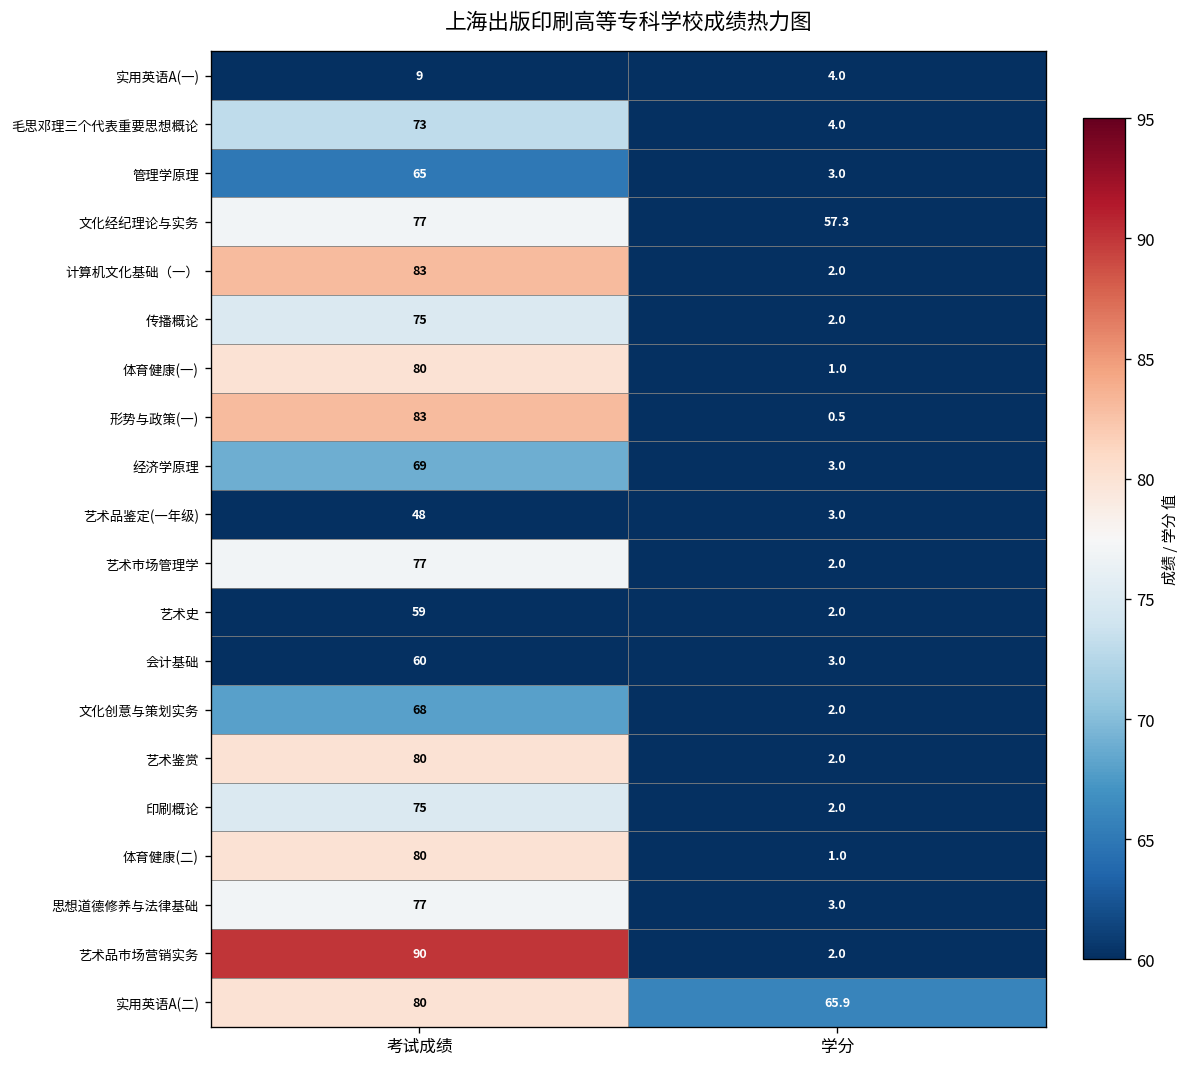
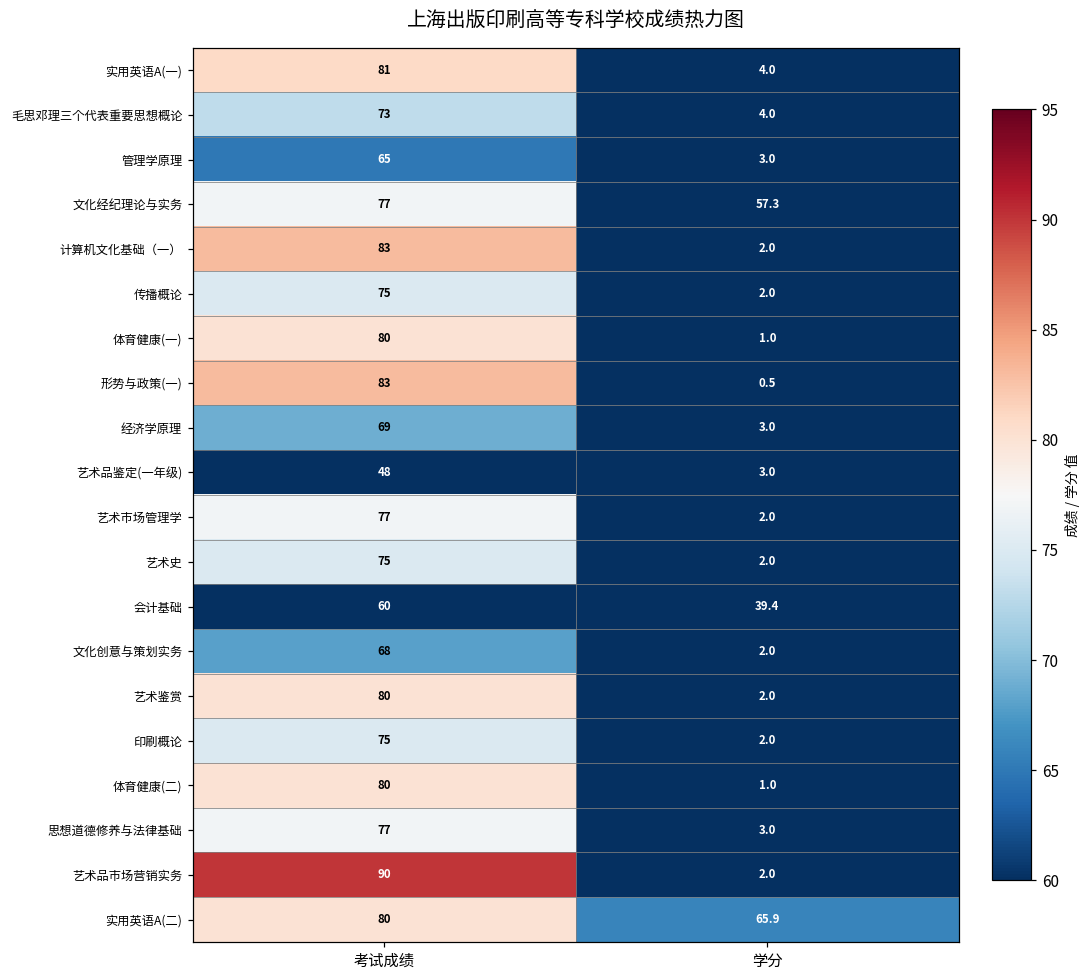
  {
    "实用英语A(一)": {
-     "考试成绩": 9,
+     "考试成绩": 81,
      "学分": 4.0
    },
    "毛思邓理三个代表重要思想概论": {
      "考试成绩": 73,
      "学分": 4.0
    },
    "管理学原理": {
      "考试成绩": 65,
      "学分": 3.0
    },
    "文化经纪理论与实务": {
      "考试成绩": 77,
      "学分": 57.3
    },
    "计算机文化基础（一）": {
      "考试成绩": 83,
      "学分": 2.0
    },
    "传播概论": {
      "考试成绩": 75,
      "学分": 2.0
    },
    "体育健康(一)": {
      "考试成绩": 80,
      "学分": 1.0
    },
    "形势与政策(一)": {
      "考试成绩": 83,
      "学分": 0.5
    },
    "经济学原理": {
      "考试成绩": 69,
      "学分": 3.0
    },
    "艺术品鉴定(一年级)": {
      "考试成绩": 48,
      "学分": 3.0
    },
    "艺术市场管理学": {
      "考试成绩": 77,
      "学分": 2.0
    },
    "艺术史": {
-     "考试成绩": 59,
+     "考试成绩": 75,
      "学分": 2.0
    },
    "会计基础": {
      "考试成绩": 60,
-     "学分": 3.0
+     "学分": 39.4
    },
    "文化创意与策划实务": {
      "考试成绩": 68,
      "学分": 2.0
    },
    "艺术鉴赏": {
      "考试成绩": 80,
      "学分": 2.0
    },
    "印刷概论": {
      "考试成绩": 75,
      "学分": 2.0
    },
    "体育健康(二)": {
      "考试成绩": 80,
      "学分": 1.0
    },
    "思想道德修养与法律基础": {
      "考试成绩": 77,
      "学分": 3.0
    },
    "艺术品市场营销实务": {
      "考试成绩": 90,
      "学分": 2.0
    },
    "实用英语A(二)": {
      "考试成绩": 80,
      "学分": 65.9
    }
  }
